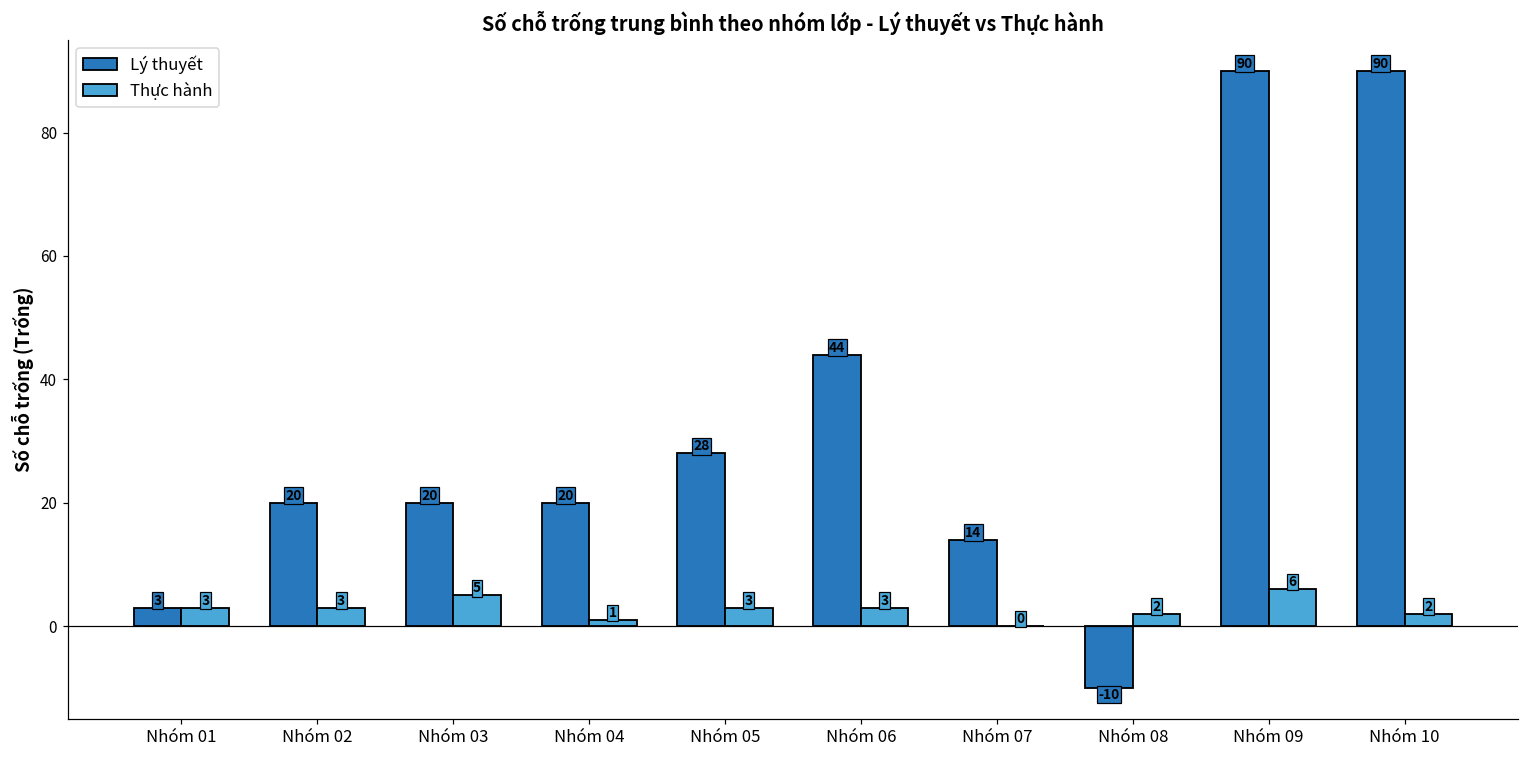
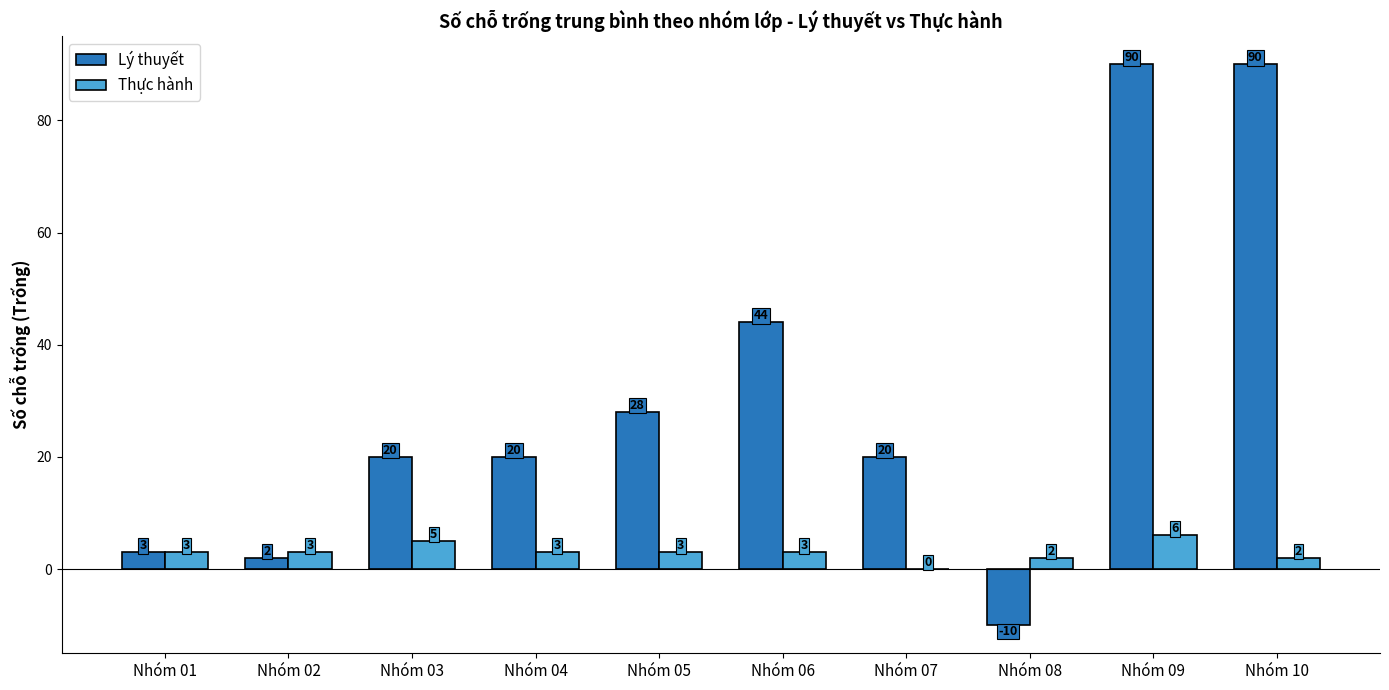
  {
    "Lý thuyết": {
-     "Nhóm 02": 20,
-     "Nhóm 07": 14
+     "Nhóm 02": 2,
+     "Nhóm 07": 20
    },
    "Thực hành": {
-     "Nhóm 04": 1
+     "Nhóm 04": 3
    }
  }
